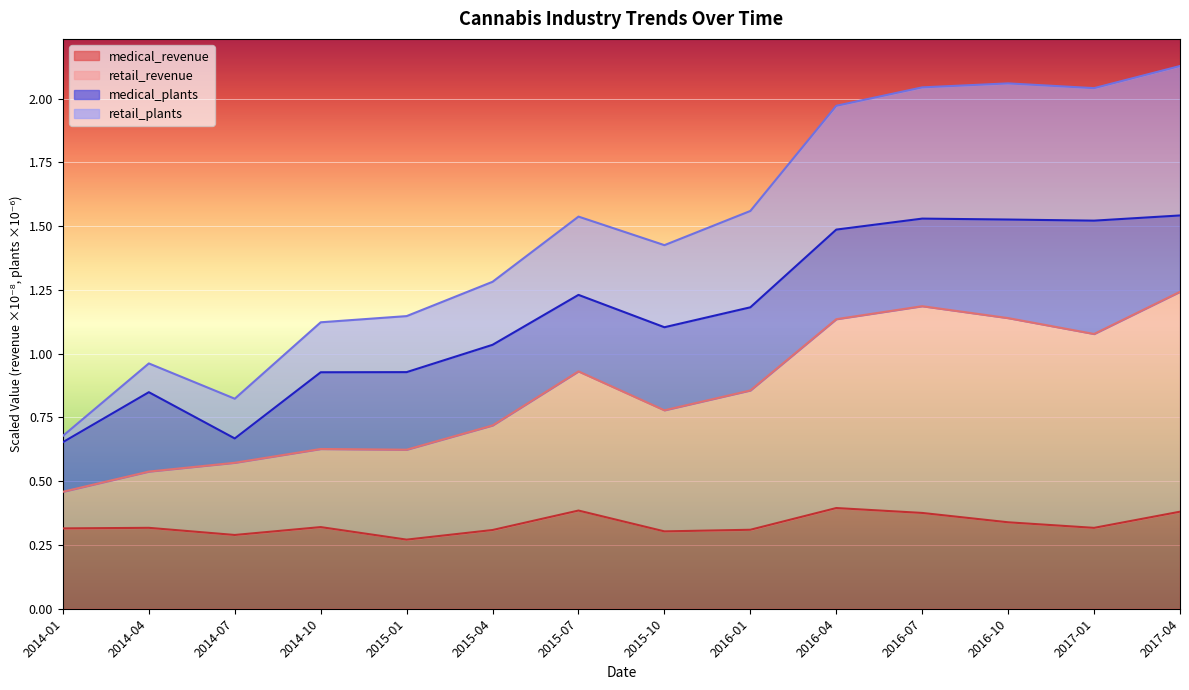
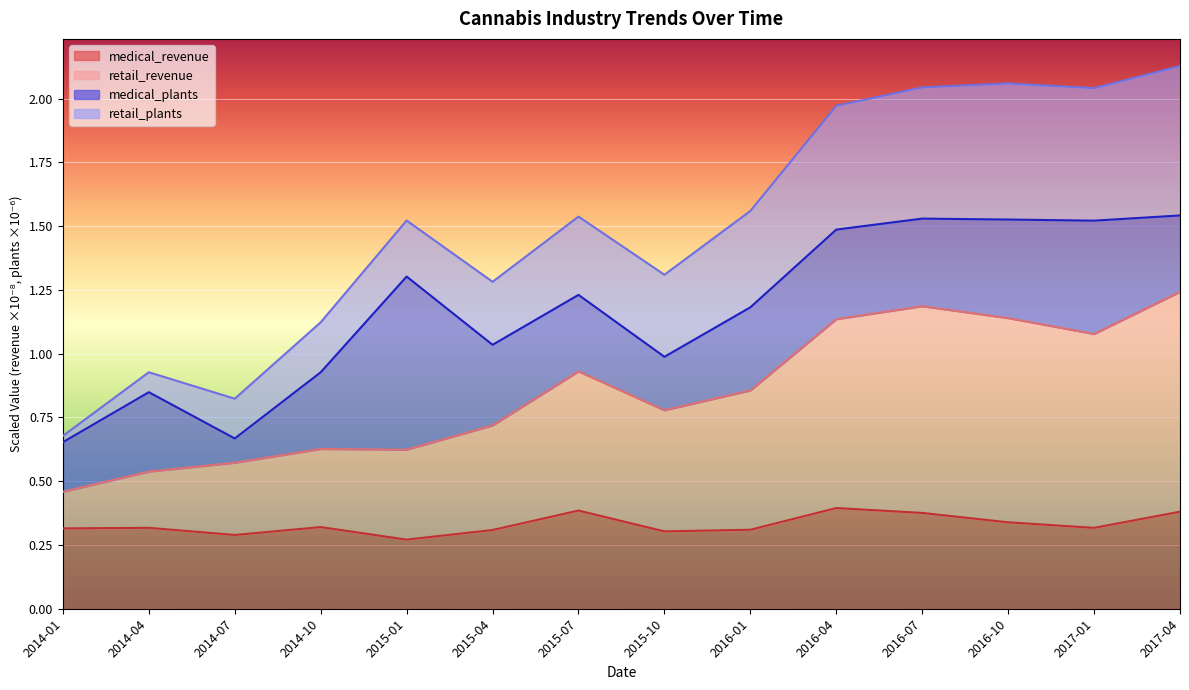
  {
    "medical_revenue": {
      "2014-01": 0.32,
      "2014-04": 0.32,
      "2014-07": 0.29,
      "2014-10": 0.32,
      "2015-01": 0.27,
      "2015-04": 0.31,
      "2015-07": 0.39,
      "2015-10": 0.30,
      "2016-01": 0.31,
      "2016-04": 0.39,
      "2016-07": 0.38,
      "2016-10": 0.34,
      "2017-01": 0.32,
      "2017-04": 0.38
    },
    "retail_revenue": {
      "2014-01": 0.14,
      "2014-04": 0.22,
      "2014-07": 0.28,
      "2014-10": 0.31,
      "2015-01": 0.35,
      "2015-04": 0.41,
      "2015-07": 0.55,
      "2015-10": 0.47,
      "2016-01": 0.55,
      "2016-04": 0.74,
      "2016-07": 0.81,
      "2016-10": 0.80,
      "2017-01": 0.76,
      "2017-04": 0.86
    },
    "medical_plants": {
      "2014-01": 0.19,
      "2014-04": 0.31,
      "2014-07": 0.10,
      "2014-10": 0.30,
-     "2015-01": 0.30,
+     "2015-01": 0.68,
      "2015-04": 0.32,
      "2015-07": 0.30,
-     "2015-10": 0.33,
+     "2015-10": 0.21,
      "2016-01": 0.33,
      "2016-04": 0.35,
      "2016-07": 0.34,
      "2016-10": 0.39,
      "2017-01": 0.44,
      "2017-04": 0.30
    },
    "retail_plants": {
      "2014-01": 0.02,
-     "2014-04": 0.11,
+     "2014-04": 0.08,
      "2014-07": 0.16,
      "2014-10": 0.20,
      "2015-01": 0.22,
      "2015-04": 0.25,
      "2015-07": 0.31,
      "2015-10": 0.32,
      "2016-01": 0.38,
      "2016-04": 0.49,
      "2016-07": 0.51,
      "2016-10": 0.53,
      "2017-01": 0.52,
      "2017-04": 0.59
    }
  }
